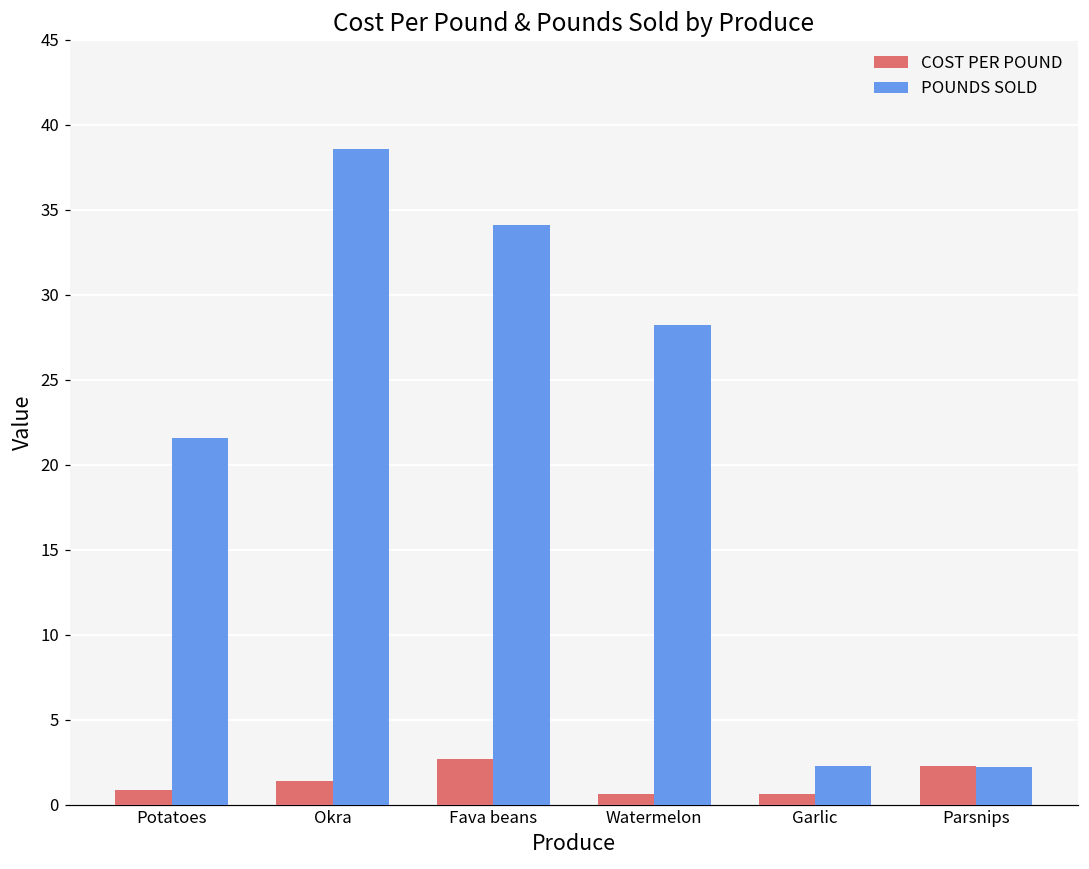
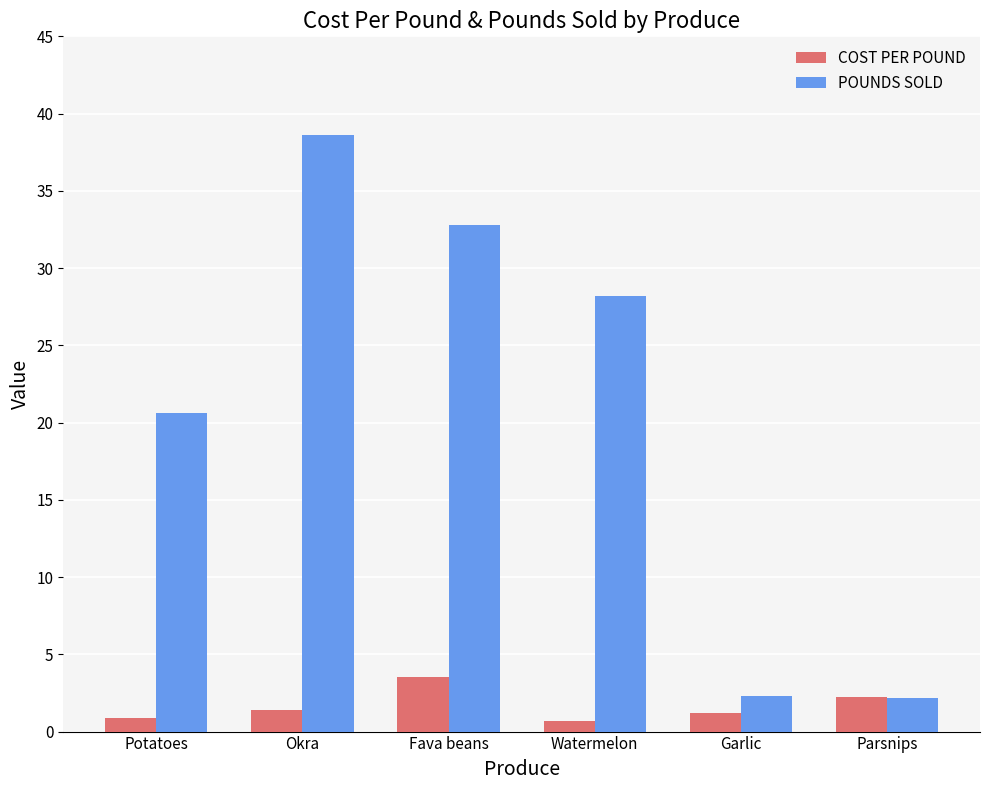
  {
    "COST PER POUND": {
      "Potatoes": 0.9,
      "Okra": 1.4,
-     "Fava beans": 2.7,
+     "Fava beans": 3.5,
      "Watermelon": 0.7,
-     "Garlic": 0.6,
+     "Garlic": 1.2,
      "Parsnips": 2.3
    },
    "POUNDS SOLD": {
-     "Potatoes": 21.6,
+     "Potatoes": 20.6,
      "Okra": 38.6,
-     "Fava beans": 34.1,
+     "Fava beans": 32.8,
      "Watermelon": 28.2,
      "Garlic": 2.3,
      "Parsnips": 2.2
    }
  }
